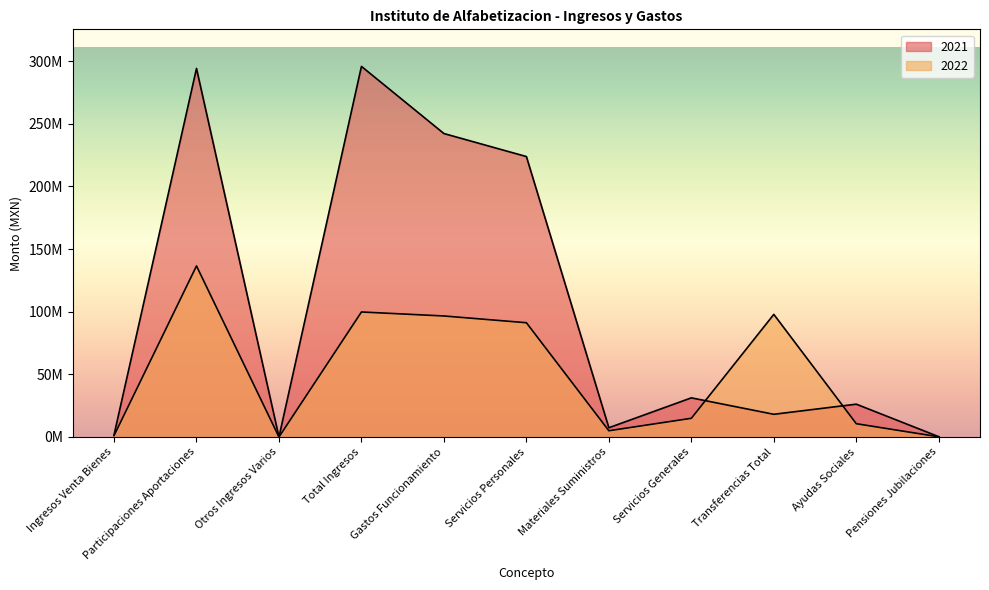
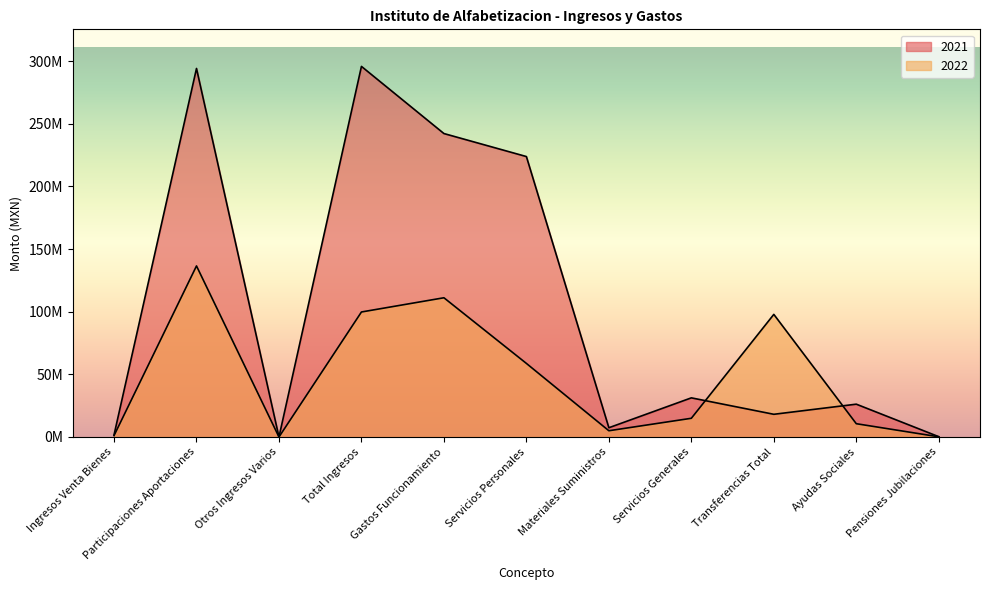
  {
    "2021": {
      "Participaciones Aportaciones": 294000000,
      "Total Ingresos": 296000000,
      "Gastos Funcionamiento": 242000000,
      "Servicios Personales": 224000000,
      "Materiales Suministros": 7000000,
      "Servicios Generales": 31000000,
      "Transferencias Total": 18000000,
      "Ayudas Sociales": 26000000
    },
    "2022": {
      "Participaciones Aportaciones": 137000000,
      "Total Ingresos": 100000000,
-     "Gastos Funcionamiento": 97000000,
-     "Servicios Personales": 91000000,
+     "Gastos Funcionamiento": 111000000,
+     "Servicios Personales": 59000000,
      "Materiales Suministros": 5000000,
      "Servicios Generales": 15000000,
      "Transferencias Total": 98000000,
      "Ayudas Sociales": 11000000
    }
  }
